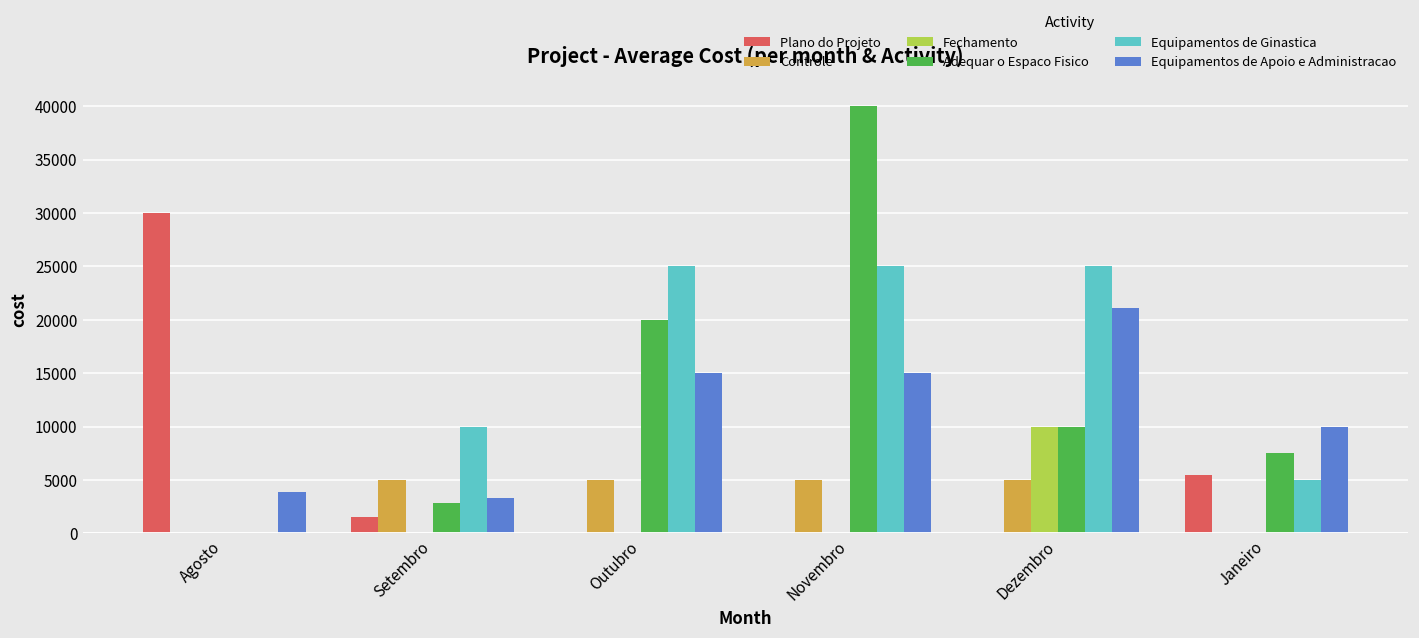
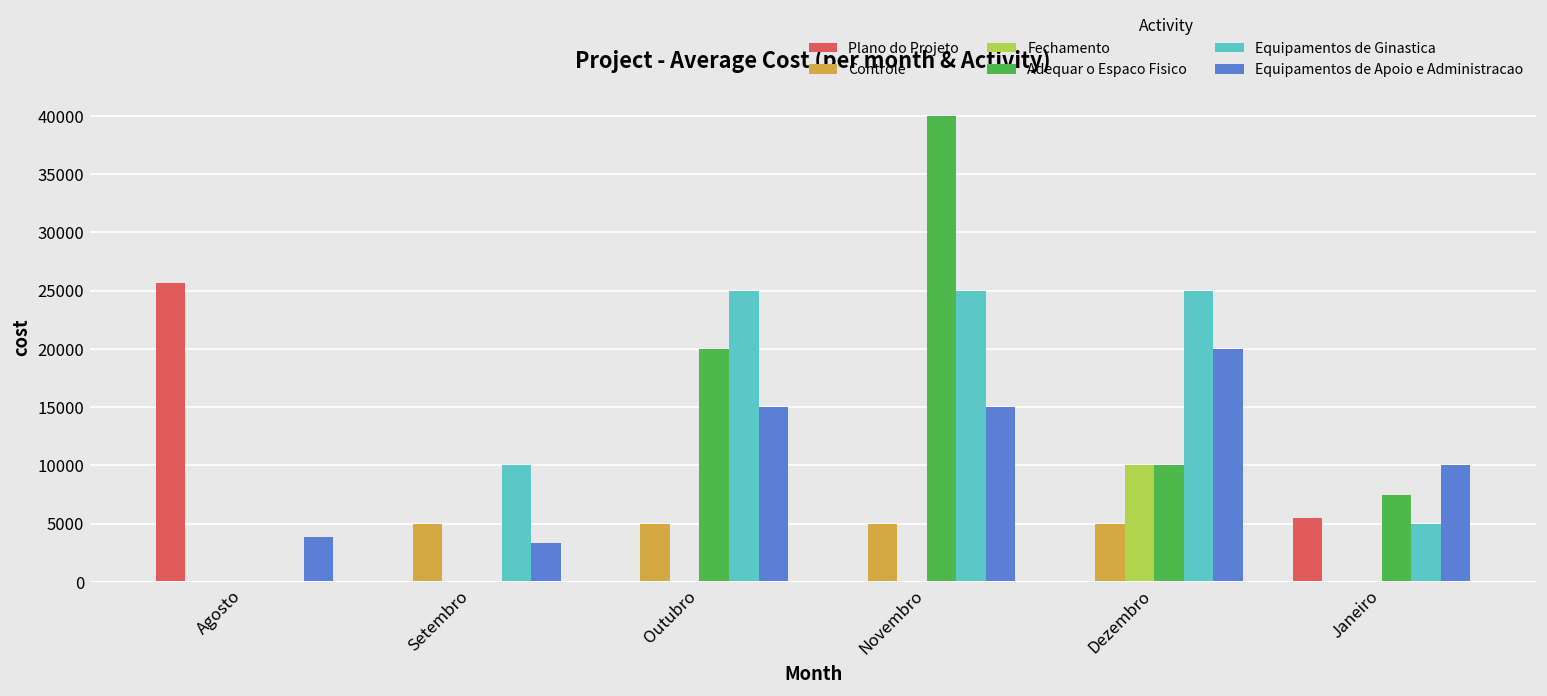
  {
    "Plano do Projeto": {
-     "Agosto": 30000,
-     "Setembro": 2000,
+     "Agosto": 26000,
+     "Setembro": 0,
      "Outubro": 0,
      "Novembro": 0,
      "Dezembro": 0,
      "Janeiro": 5000
    },
    "Adequar o Espaco Fisico": {
      "Agosto": 0,
-     "Setembro": 3000,
+     "Setembro": 0,
      "Outubro": 20000,
      "Novembro": 40000,
      "Dezembro": 10000,
      "Janeiro": 7000
    },
    "Equipamentos de Ginastica": {
      "Agosto": 0,
      "Setembro": 10000,
      "Outubro": 25000,
      "Novembro": 25000,
      "Dezembro": 25000,
      "Janeiro": 5000
    },
    "Equipamentos de Apoio e Administracao": {
      "Agosto": 4000,
      "Setembro": 3000,
      "Outubro": 15000,
      "Novembro": 15000,
-     "Dezembro": 21000,
+     "Dezembro": 20000,
      "Janeiro": 10000
    }
  }
